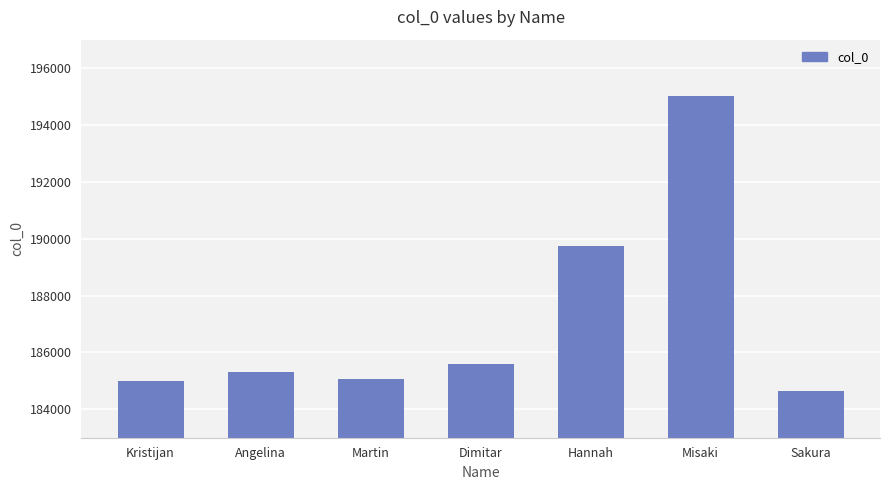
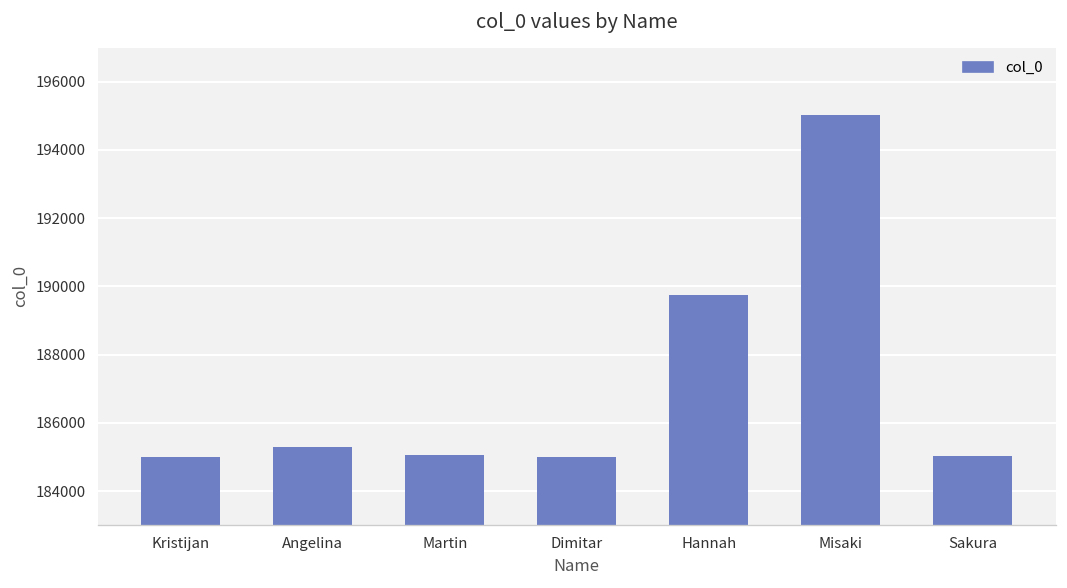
  {
    "Kristijan": 185000,
    "Angelina": 185300,
    "Martin": 185100,
-   "Dimitar": 185600,
+   "Dimitar": 185000,
    "Hannah": 189800,
    "Misaki": 195000,
-   "Sakura": 184600
+   "Sakura": 185000
  }
